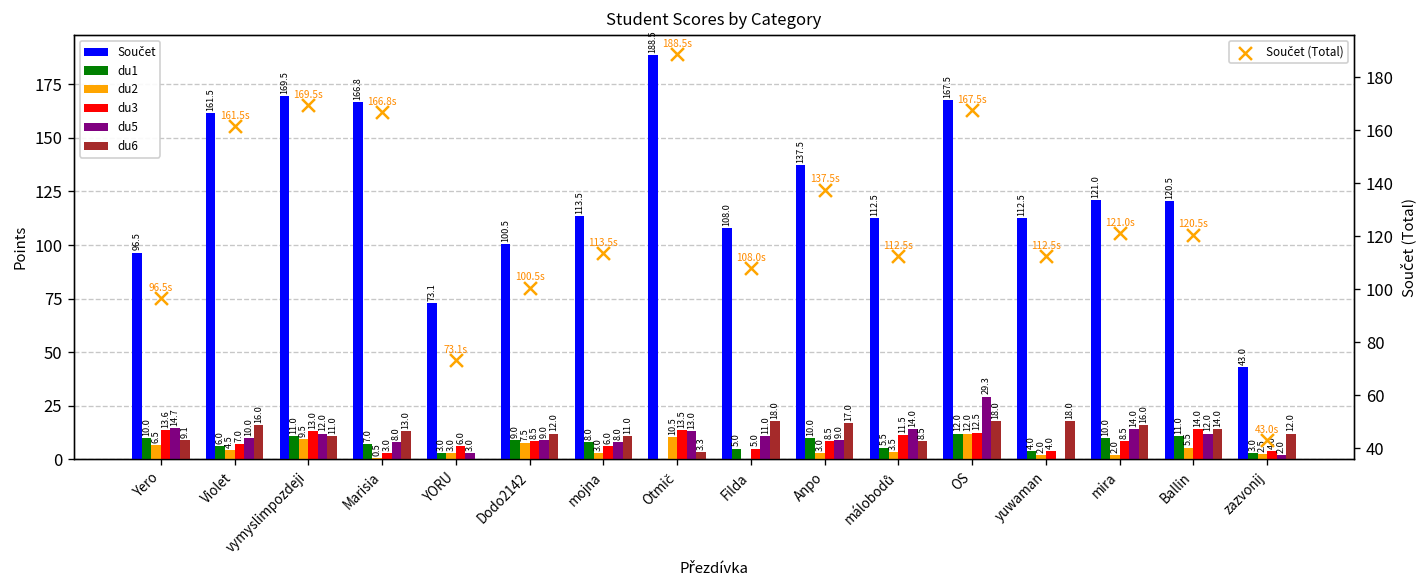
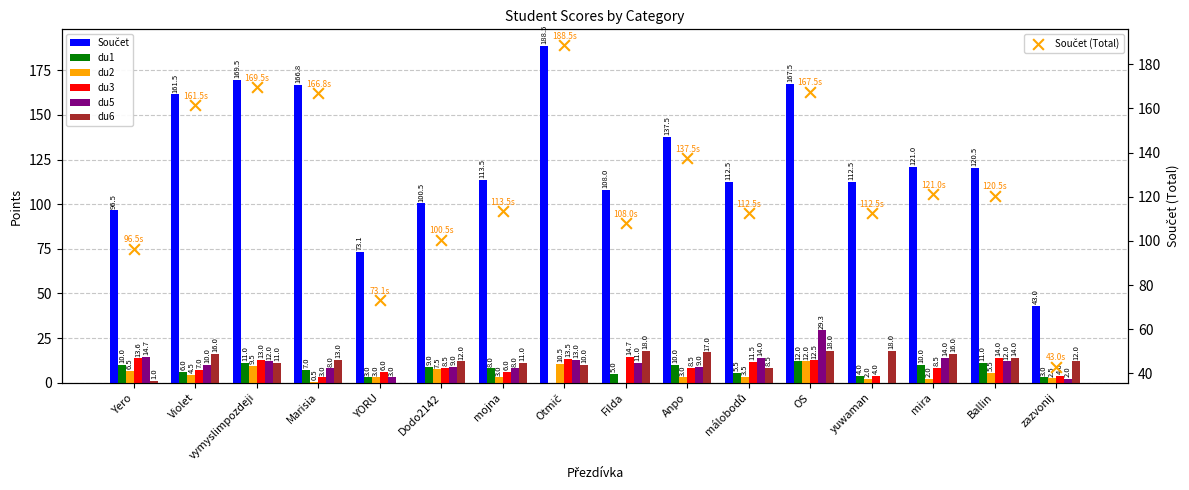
  {
    "Součet": {
      "Yero": 96.5,
      "Violet": 161.5,
      "vymyslimpozdeji": 169.5,
      "Marisia": 166.8,
      "YORU": 73.1,
      "Dodo2142": 100.5,
      "mojna": 113.5,
      "Otmič": 188.5,
      "Filda": 108.0,
      "Anpo": 137.5,
      "málobodů": 112.5,
      "OS": 167.5,
      "yuwaman": 112.5,
      "mira": 121.0,
      "Ballin": 120.5,
      "zazvonij": 43.0
    },
    "du1": {
      "Yero": 10.0,
      "Violet": 6.0,
      "vymyslimpozdeji": 11.0,
      "Marisia": 7.0,
      "YORU": 3.0,
      "Dodo2142": 9.0,
      "mojna": 8.0,
      "Filda": 5.0,
      "Anpo": 10.0,
      "málobodů": 5.5,
      "OS": 12.0,
      "yuwaman": 4.0,
      "mira": 10.0,
      "Ballin": 11.0,
      "zazvonij": 3.0
    },
    "du3": {
      "Yero": 13.6,
      "Violet": 7.0,
      "vymyslimpozdeji": 13.0,
      "Marisia": 3.0,
      "YORU": 6.0,
      "Dodo2142": 8.5,
      "mojna": 6.0,
      "Otmič": 13.5,
-     "Filda": 5.0,
+     "Filda": 14.7,
      "Anpo": 8.5,
      "málobodů": 11.5,
      "OS": 12.5,
      "yuwaman": 4.0,
      "mira": 8.5,
      "Ballin": 14.0
    },
    "du5": {
      "Yero": 14.7,
      "Violet": 10.0,
      "vymyslimpozdeji": 12.0,
      "Marisia": 8.0,
      "YORU": 3.0,
      "Dodo2142": 9.0,
      "mojna": 8.0,
      "Otmič": 13.0,
      "Filda": 11.0,
      "Anpo": 9.0,
      "málobodů": 14.0,
      "OS": 29.3,
      "mira": 14.0,
      "Ballin": 12.0,
      "zazvonij": 2.0
    },
    "du6": {
-     "Yero": 9.1,
+     "Yero": 1.0,
      "Violet": 16.0,
      "vymyslimpozdeji": 11.0,
      "Marisia": 13.0,
      "Dodo2142": 12.0,
      "mojna": 11.0,
-     "Otmič": 3.3,
+     "Otmič": 10.0,
      "Filda": 18.0,
      "Anpo": 17.0,
      "málobodů": 8.5,
      "OS": 18.0,
      "yuwaman": 18.0,
      "mira": 16.0,
      "Ballin": 14.0,
      "zazvonij": 12.0
    }
  }
